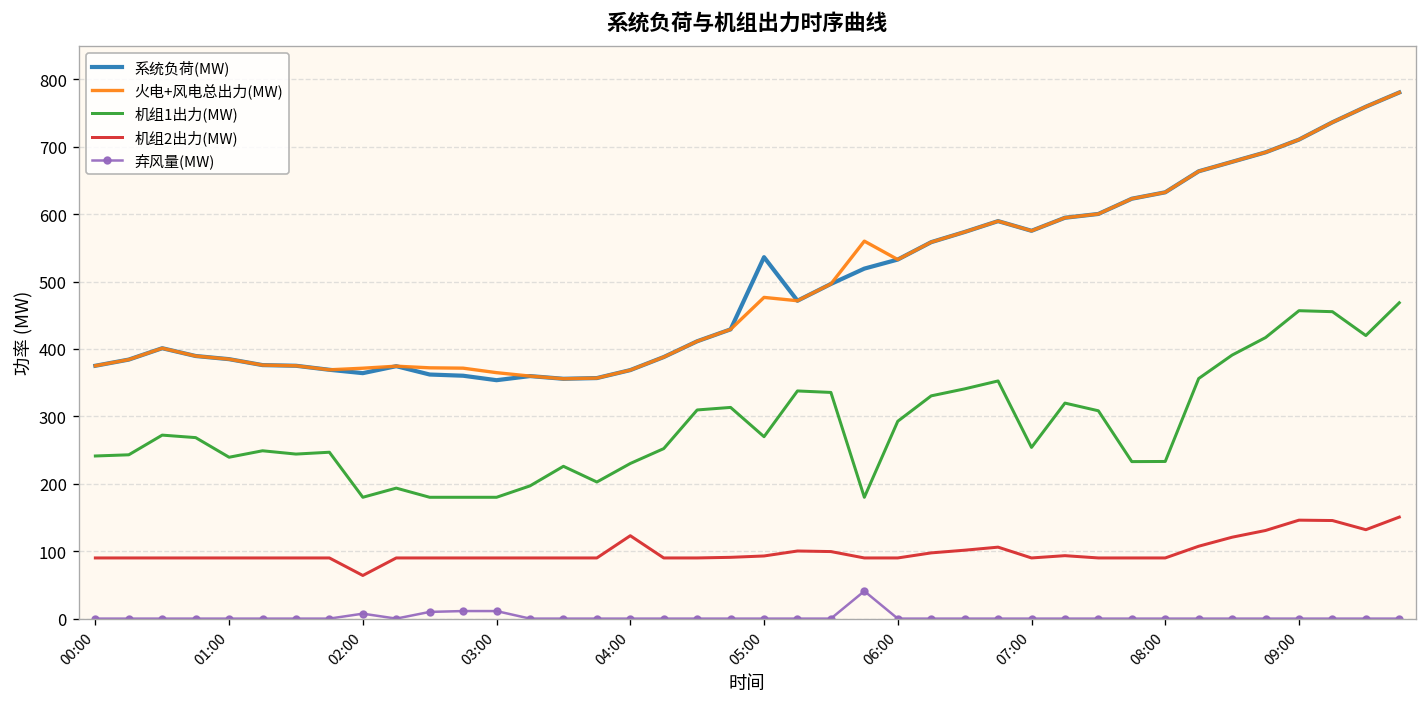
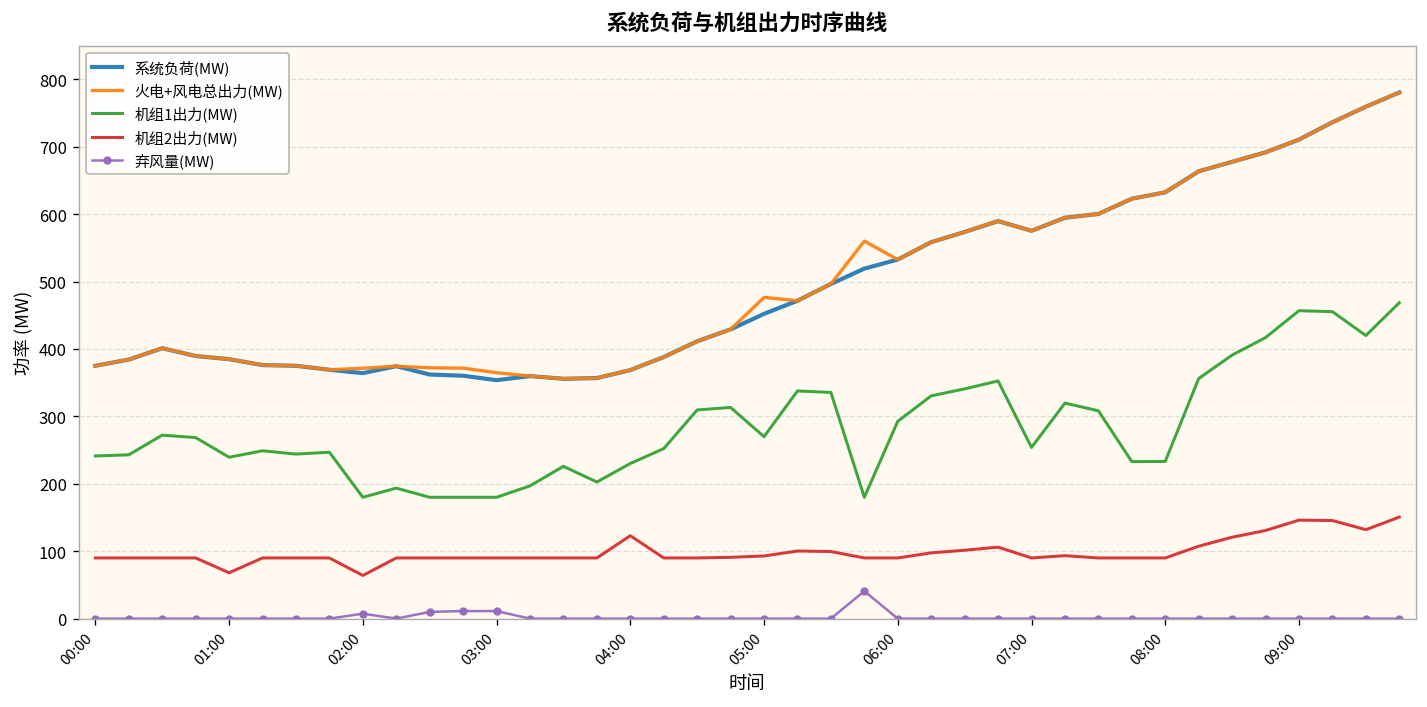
  {
    "系统负荷(MW)": {
      "02:00": 360,
      "03:00": 350,
-     "05:00": 540
+     "05:00": 450
    },
    "火电+风电总出力(MW)": {
      "02:00": 370,
      "03:00": 360,
      "05:00": 480
    },
    "机组1出力(MW)": {
      "00:00": 240,
      "01:00": 240,
      "02:00": 180,
      "03:00": 180,
      "04:00": 230,
      "05:00": 270,
      "06:00": 290,
      "07:00": 250,
      "08:00": 230,
      "09:00": 460
    },
    "机组2出力(MW)": {
      "00:00": 90,
-     "01:00": 90,
+     "01:00": 70,
      "02:00": 60,
      "03:00": 90,
      "04:00": 120,
      "05:00": 90,
      "06:00": 90,
      "07:00": 90,
      "08:00": 90,
      "09:00": 150
    },
    "弃风量(MW)": {
      "00:00": 0,
      "01:00": 0,
      "02:00": 10,
      "03:00": 10,
      "04:00": 0,
      "05:00": 0,
      "06:00": 0,
      "07:00": 0,
      "08:00": 0,
      "09:00": 0
    }
  }
